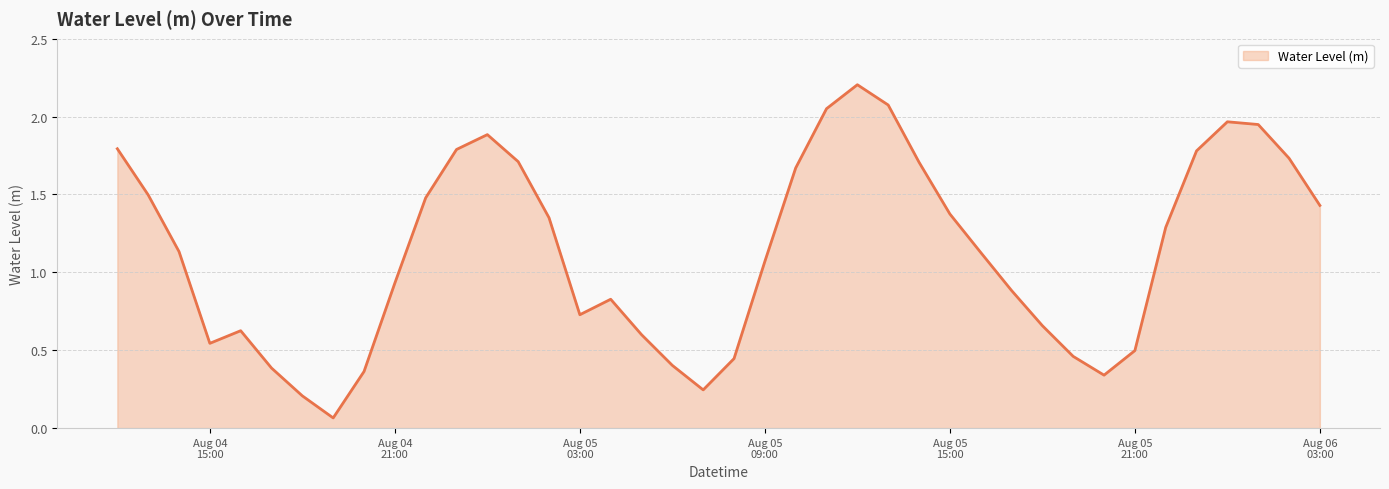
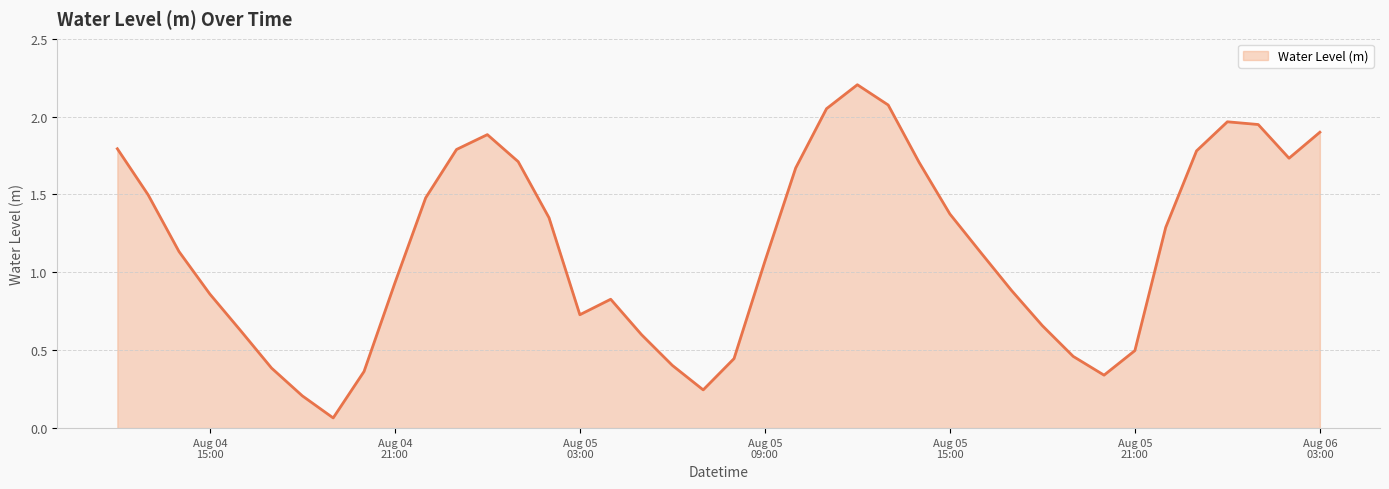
  {
-   "Aug 04 15:00": 0.54,
+   "Aug 04 15:00": 0.86,
    "Aug 04 21:00": 0.93,
    "Aug 05 03:00": 0.73,
    "Aug 05 09:00": 1.07,
    "Aug 05 15:00": 1.37,
    "Aug 05 21:00": 0.50,
-   "Aug 06 03:00": 1.43
+   "Aug 06 03:00": 1.90
  }
